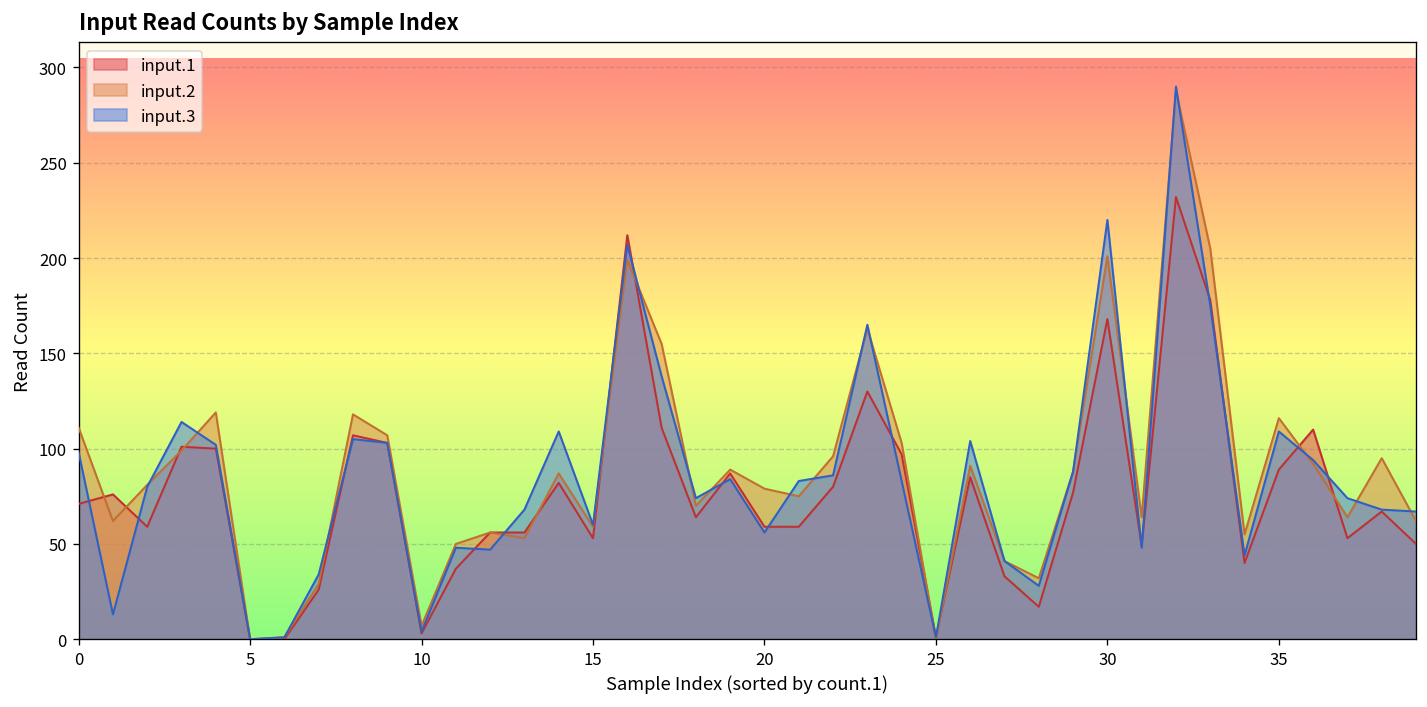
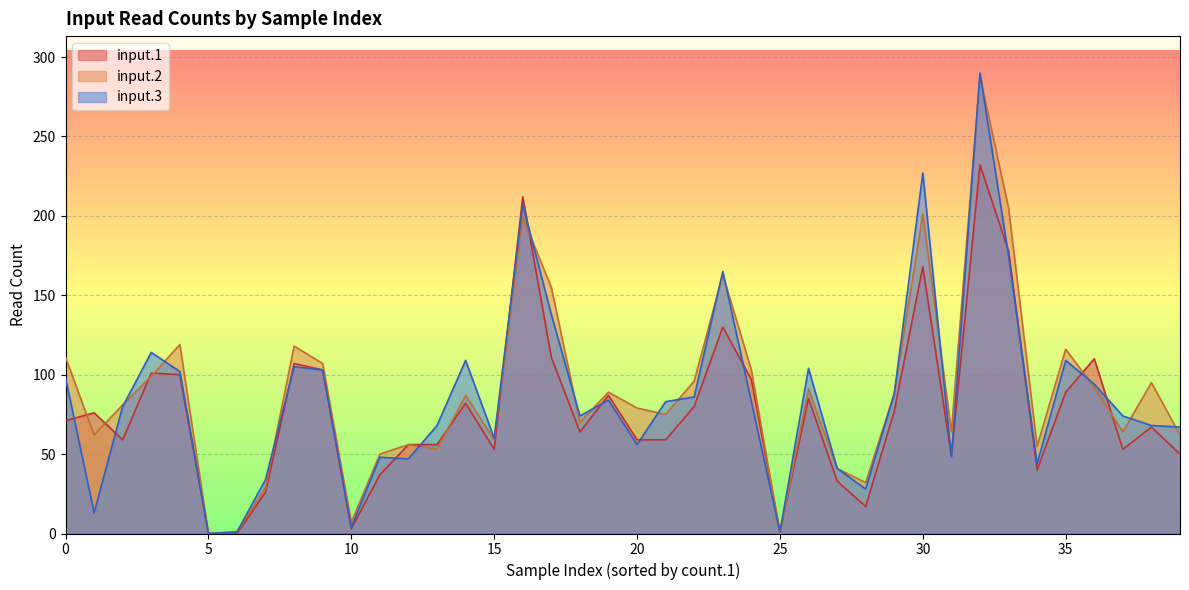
  {
    "input.3": {
      "0": 98,
      "20": 56,
-     "30": 220,
+     "30": 227,
      "35": 109
    }
  }
